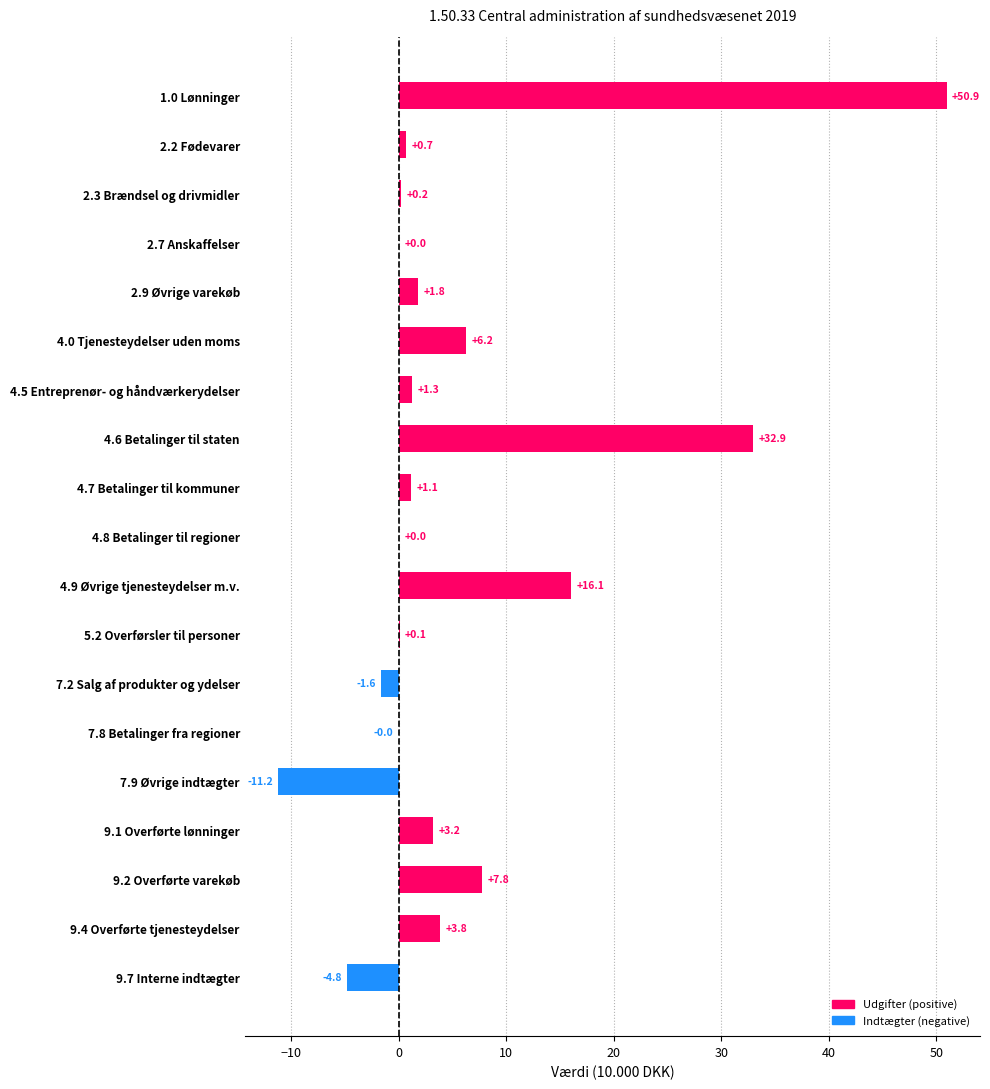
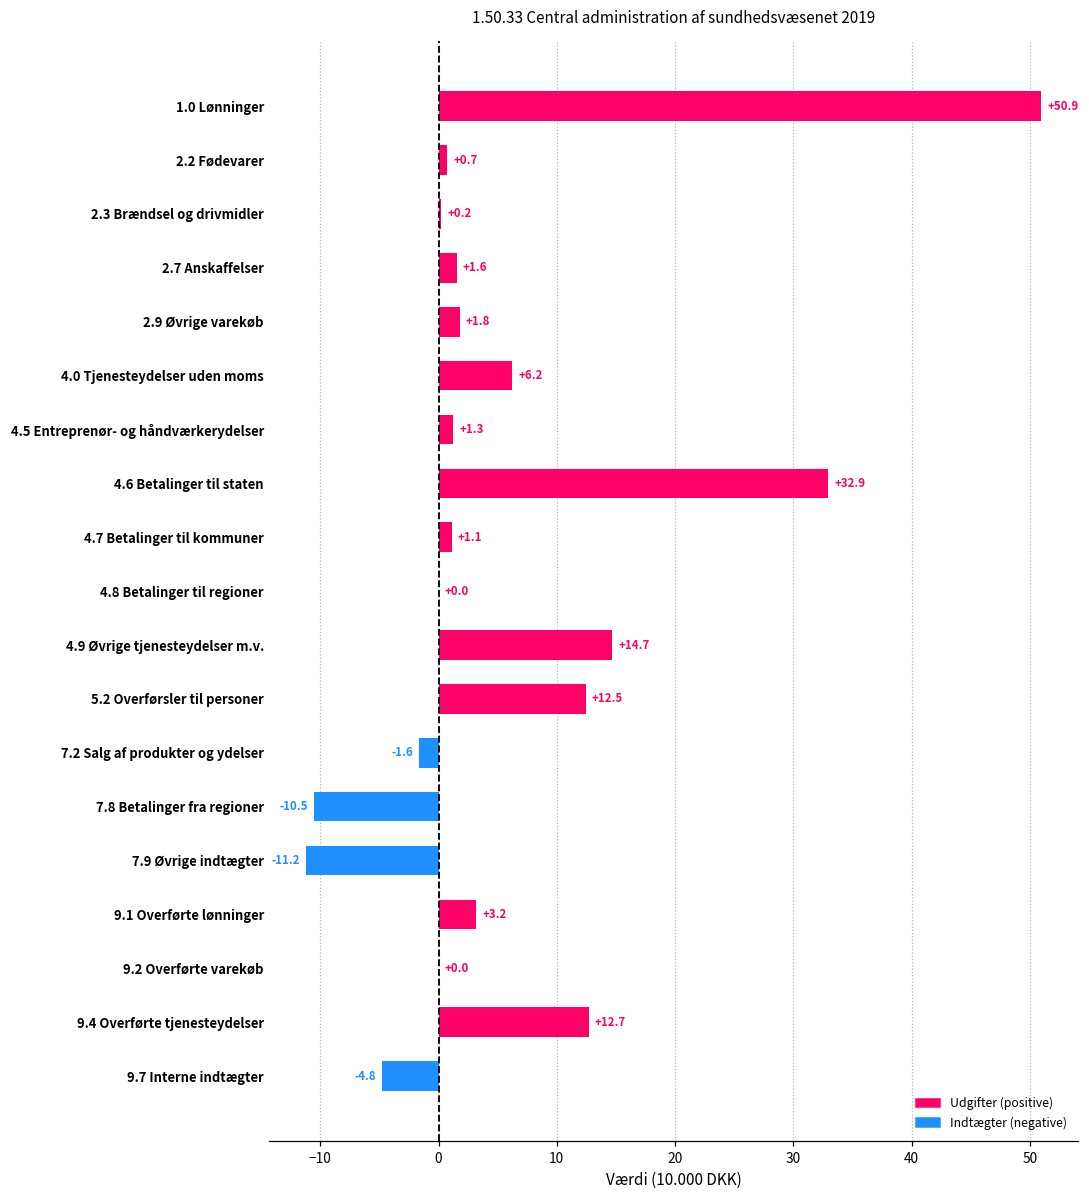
  {
    "1.0 Lønninger": "+50.9",
    "2.2 Fødevarer": "+0.7",
    "2.3 Brændsel og drivmidler": "+0.2",
-   "2.7 Anskaffelser": "+0.0",
+   "2.7 Anskaffelser": "+1.6",
    "2.9 Øvrige varekøb": "+1.8",
    "4.0 Tjenesteydelser uden moms": "+6.2",
    "4.5 Entreprenør- og håndværkerydelser": "+1.3",
    "4.6 Betalinger til staten": "+32.9",
    "4.7 Betalinger til kommuner": "+1.1",
    "4.8 Betalinger til regioner": "+0.0",
-   "4.9 Øvrige tjenesteydelser m.v.": "+16.1",
-   "5.2 Overførsler til personer": "+0.1",
+   "4.9 Øvrige tjenesteydelser m.v.": "+14.7",
+   "5.2 Overførsler til personer": "+12.5",
    "7.2 Salg af produkter og ydelser": "-1.6",
-   "7.8 Betalinger fra regioner": "-0.0",
+   "7.8 Betalinger fra regioner": "-10.5",
    "7.9 Øvrige indtægter": "-11.2",
    "9.1 Overførte lønninger": "+3.2",
-   "9.2 Overførte varekøb": "+7.8",
-   "9.4 Overførte tjenesteydelser": "+3.8",
+   "9.2 Overførte varekøb": "+0.0",
+   "9.4 Overførte tjenesteydelser": "+12.7",
    "9.7 Interne indtægter": "-4.8"
  }
